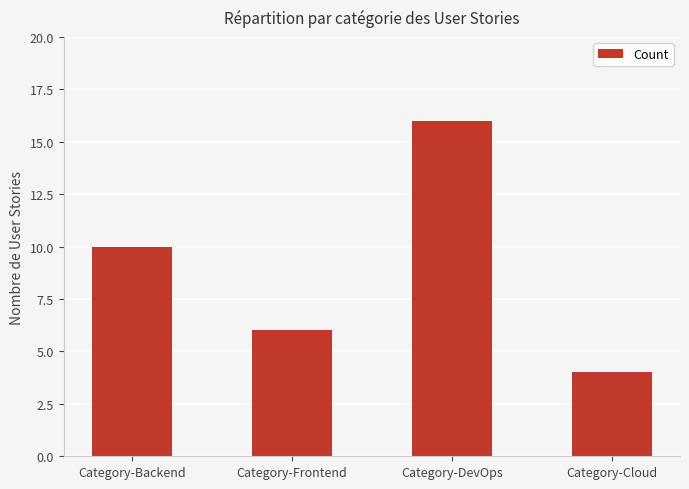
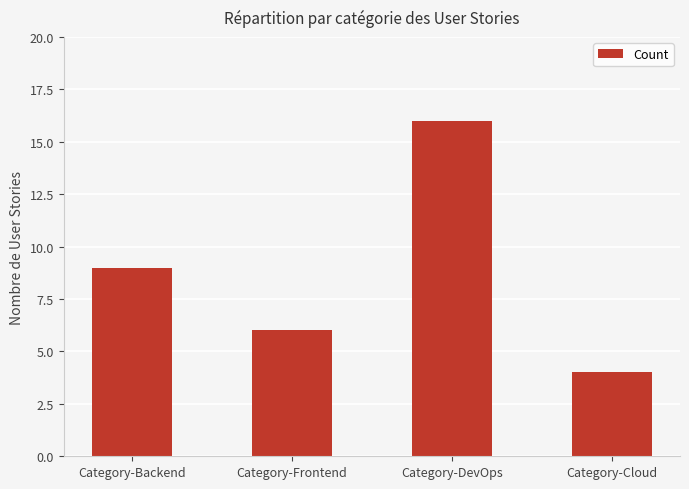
  {
-   "Category-Backend": 10,
+   "Category-Backend": 9,
    "Category-Frontend": 6,
    "Category-DevOps": 16,
    "Category-Cloud": 4
  }
